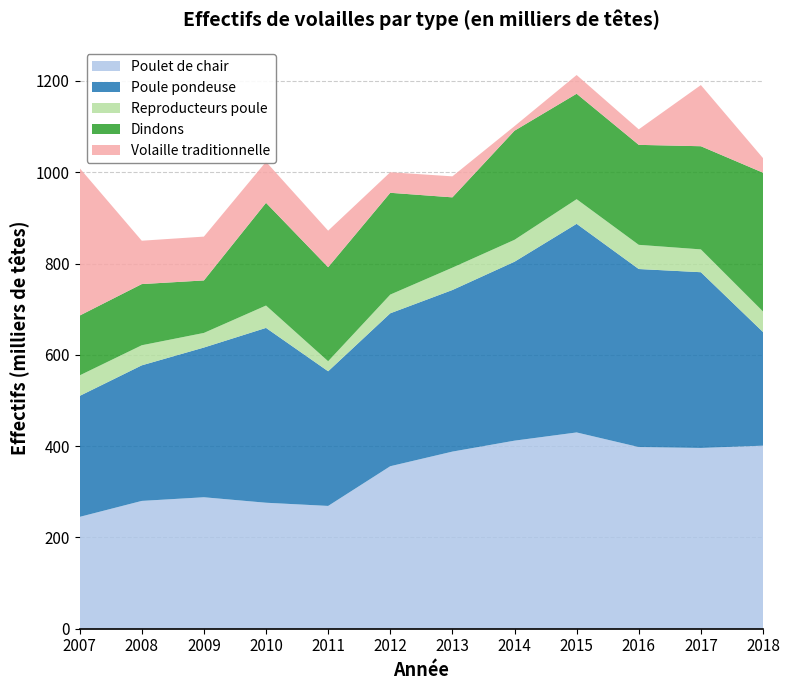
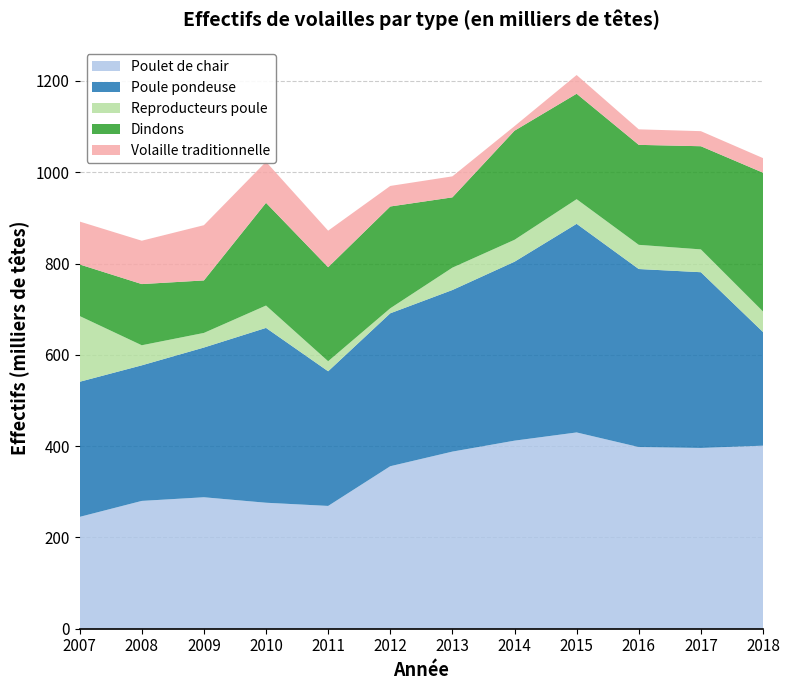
  {
    "Poulet de chair": {
      "2007": 250,
      "2008": 280,
      "2009": 290,
      "2010": 280,
      "2011": 270,
      "2012": 360,
      "2013": 390,
      "2014": 410,
      "2015": 430,
      "2016": 400,
      "2017": 400,
      "2018": 400
    },
    "Poule pondeuse": {
-     "2007": 270,
+     "2007": 300,
      "2008": 300,
      "2009": 330,
      "2010": 380,
      "2011": 300,
      "2012": 340,
      "2013": 350,
      "2014": 390,
      "2015": 460,
      "2016": 390,
      "2017": 390,
      "2018": 250
    },
    "Reproducteurs poule": {
-     "2007": 50,
+     "2007": 140,
      "2008": 40,
      "2009": 30,
      "2010": 50,
      "2011": 20,
-     "2012": 40,
+     "2012": 10,
      "2013": 50,
      "2014": 50,
      "2015": 50,
      "2016": 50,
      "2017": 50,
      "2018": 50
    },
    "Dindons": {
-     "2007": 130,
+     "2007": 110,
      "2008": 130,
      "2009": 120,
      "2010": 230,
      "2011": 210,
      "2012": 220,
      "2013": 150,
      "2014": 240,
      "2015": 230,
      "2016": 220,
      "2017": 230,
      "2018": 300
    },
    "Volaille traditionnelle": {
-     "2007": 320,
+     "2007": 90,
      "2008": 100,
-     "2009": 100,
+     "2009": 120,
      "2011": 80,
      "2012": 50,
      "2013": 50,
      "2014": 10,
      "2015": 40,
      "2016": 30,
-     "2017": 130,
+     "2017": 30,
      "2018": 30
    }
  }
